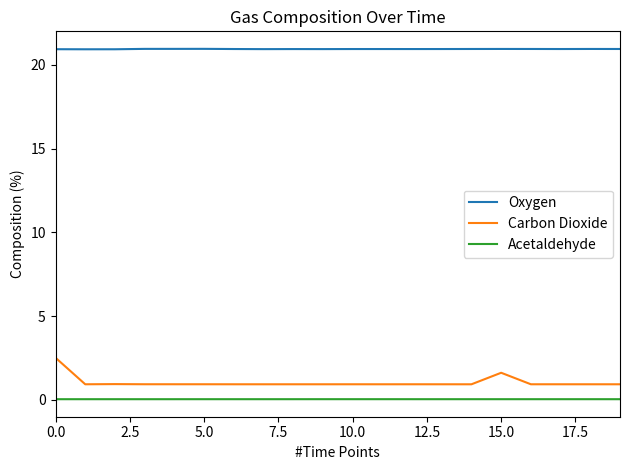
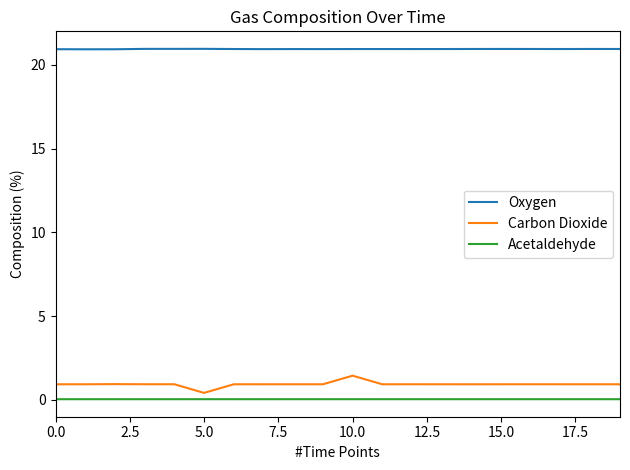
  {
    "Oxygen": {
      "0.0": 20.9,
      "5.0": 20.9,
      "10.0": 20.9,
      "15.0": 20.9
    },
    "Carbon Dioxide": {
-     "0.0": 2.5,
-     "5.0": 0.9,
-     "10.0": 0.9,
-     "15.0": 1.6
+     "0.0": 0.9,
+     "5.0": 0.4,
+     "10.0": 1.4,
+     "15.0": 0.9
    },
    "Acetaldehyde": {
      "0.0": 0.0,
      "5.0": 0.0,
      "10.0": 0.0,
      "15.0": 0.0
    }
  }
